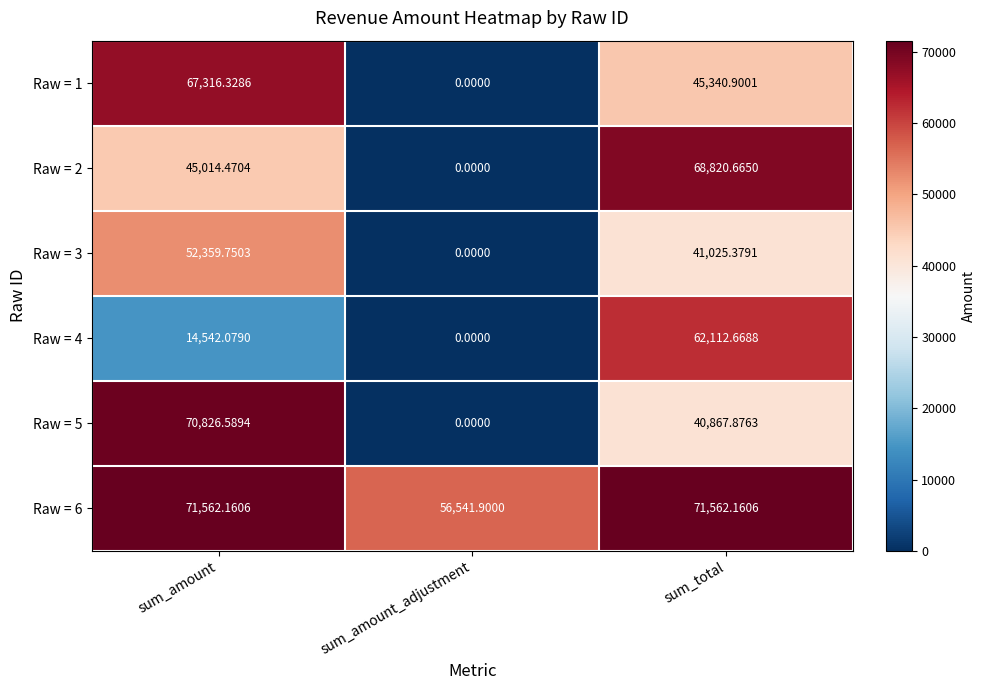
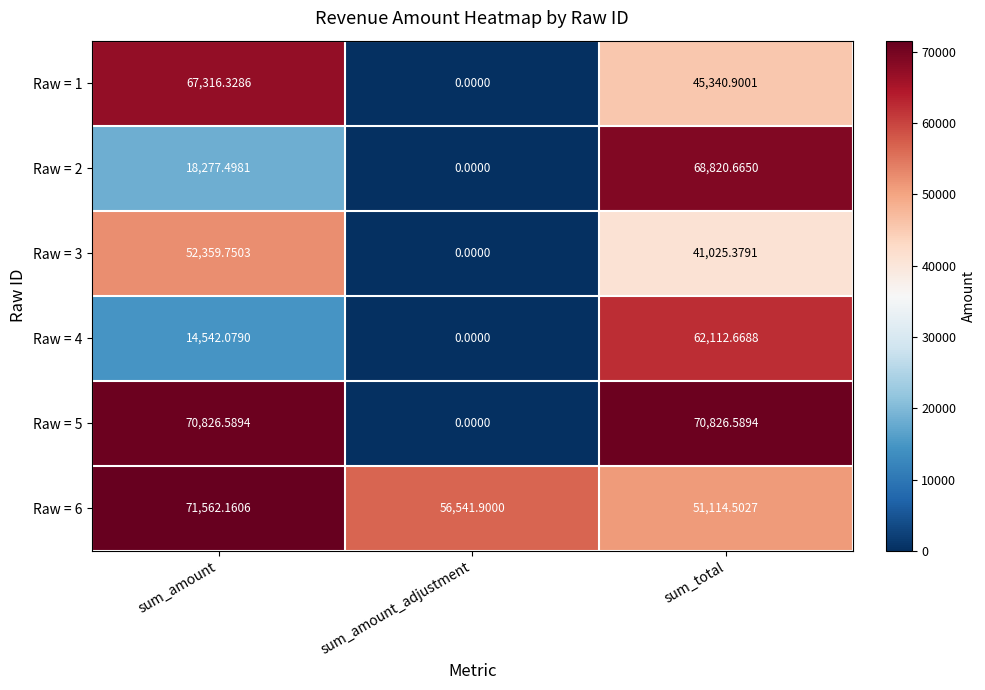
  {
    "Raw = 1": {
      "sum_amount": "67,316.3286",
      "sum_amount_adjustment": "0.0000",
      "sum_total": "45,340.9001"
    },
    "Raw = 2": {
-     "sum_amount": "45,014.4704",
+     "sum_amount": "18,277.4981",
      "sum_amount_adjustment": "0.0000",
      "sum_total": "68,820.6650"
    },
    "Raw = 3": {
      "sum_amount": "52,359.7503",
      "sum_amount_adjustment": "0.0000",
      "sum_total": "41,025.3791"
    },
    "Raw = 4": {
      "sum_amount": "14,542.0790",
      "sum_amount_adjustment": "0.0000",
      "sum_total": "62,112.6688"
    },
    "Raw = 5": {
      "sum_amount": "70,826.5894",
      "sum_amount_adjustment": "0.0000",
-     "sum_total": "40,867.8763"
+     "sum_total": "70,826.5894"
    },
    "Raw = 6": {
      "sum_amount": "71,562.1606",
      "sum_amount_adjustment": "56,541.9000",
-     "sum_total": "71,562.1606"
+     "sum_total": "51,114.5027"
    }
  }
